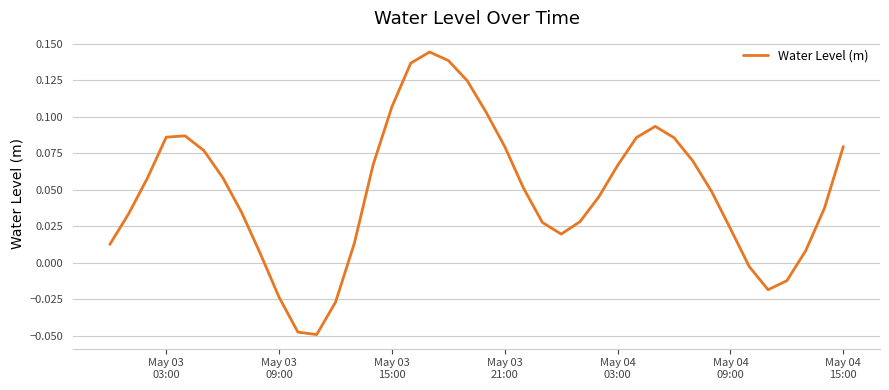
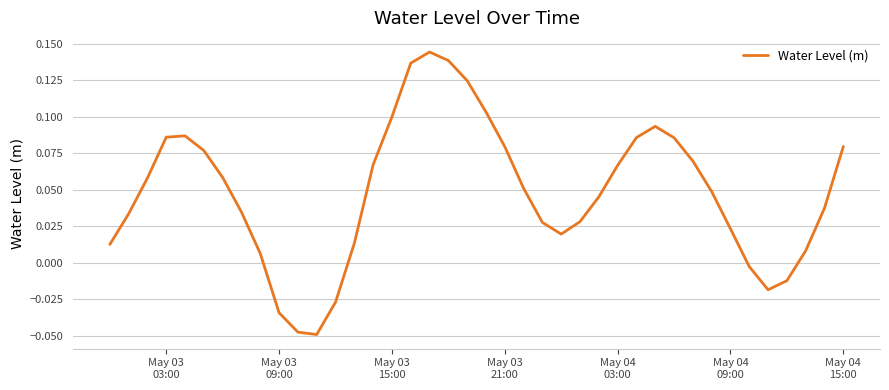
  {
    "May 03 03:00": 0.086,
-   "May 03 09:00": -0.024,
-   "May 03 15:00": 0.107,
+   "May 03 09:00": -0.034,
+   "May 03 15:00": 0.100,
    "May 03 21:00": 0.079,
    "May 04 03:00": 0.067,
    "May 04 09:00": 0.023,
    "May 04 15:00": 0.080
  }
